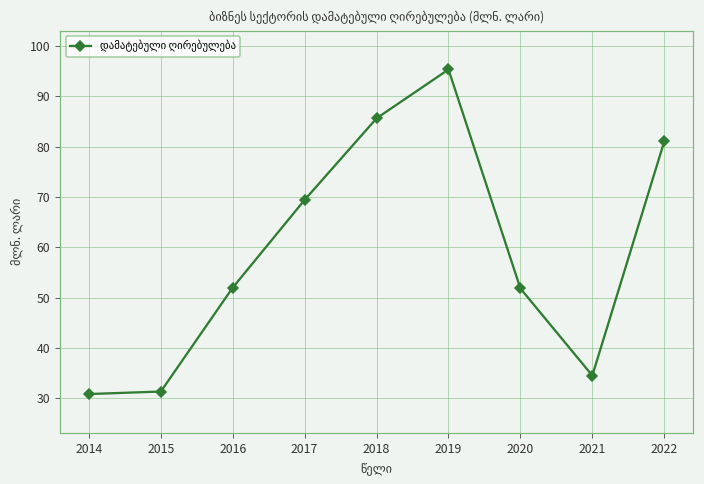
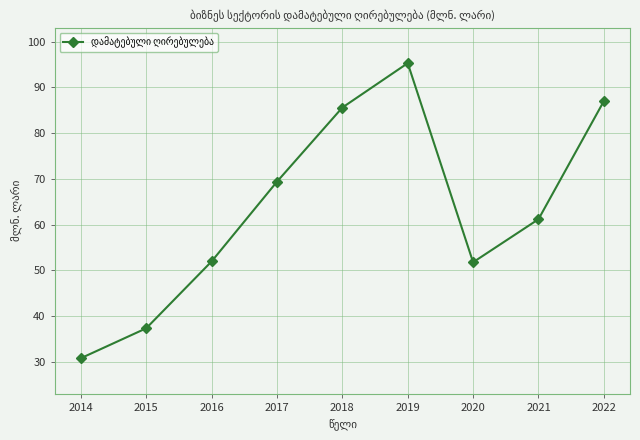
  {
    "2014": 31,
-   "2015": 31,
+   "2015": 37,
    "2016": 52,
    "2017": 69,
    "2018": 86,
    "2019": 95,
    "2020": 52,
-   "2021": 35,
-   "2022": 81
+   "2021": 61,
+   "2022": 87
  }
